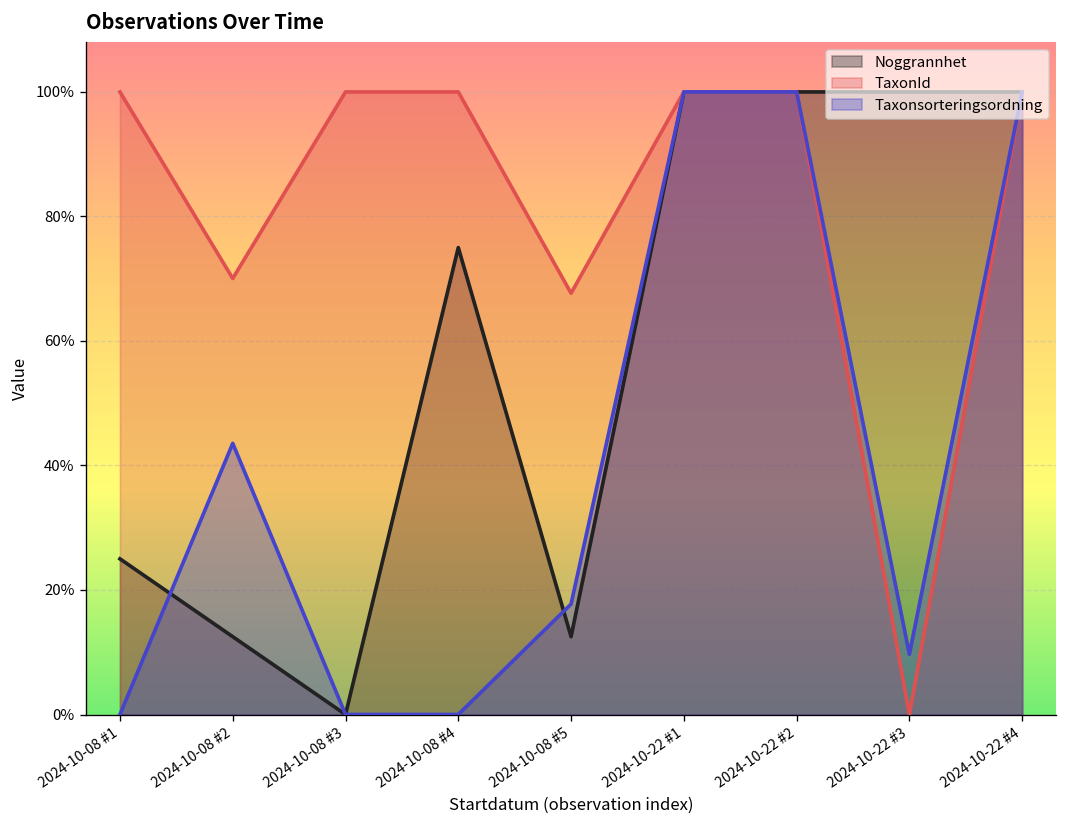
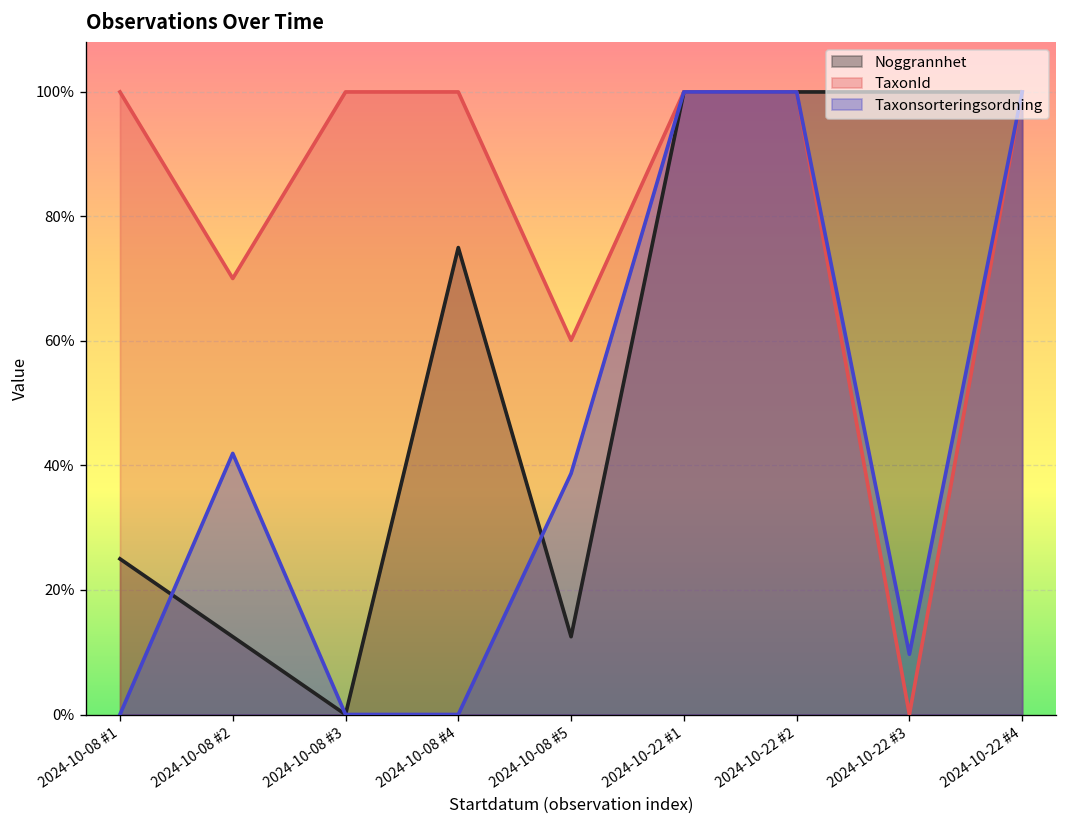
  {
    "Noggrannhet": {
      "2024-10-08 #1": "25%",
      "2024-10-08 #2": "13%",
      "2024-10-08 #4": "75%",
      "2024-10-08 #5": "13%"
    },
    "TaxonId": {
      "2024-10-08 #1": "100%",
      "2024-10-08 #2": "70%",
      "2024-10-08 #3": "100%",
      "2024-10-08 #4": "100%",
-     "2024-10-08 #5": "68%",
+     "2024-10-08 #5": "60%",
      "2024-10-22 #3": "0%"
    },
    "Taxonsorteringsordning": {
      "2024-10-08 #1": "0%",
-     "2024-10-08 #2": "44%",
+     "2024-10-08 #2": "42%",
      "2024-10-08 #4": "0%",
-     "2024-10-08 #5": "18%",
+     "2024-10-08 #5": "39%",
      "2024-10-22 #3": "10%"
    }
  }
